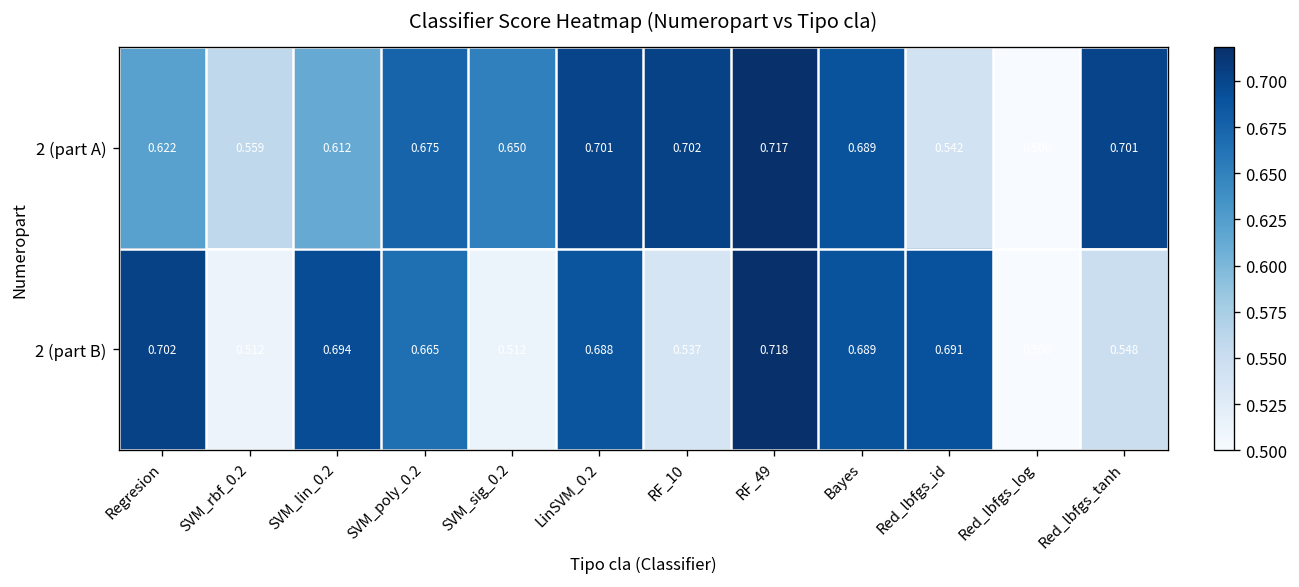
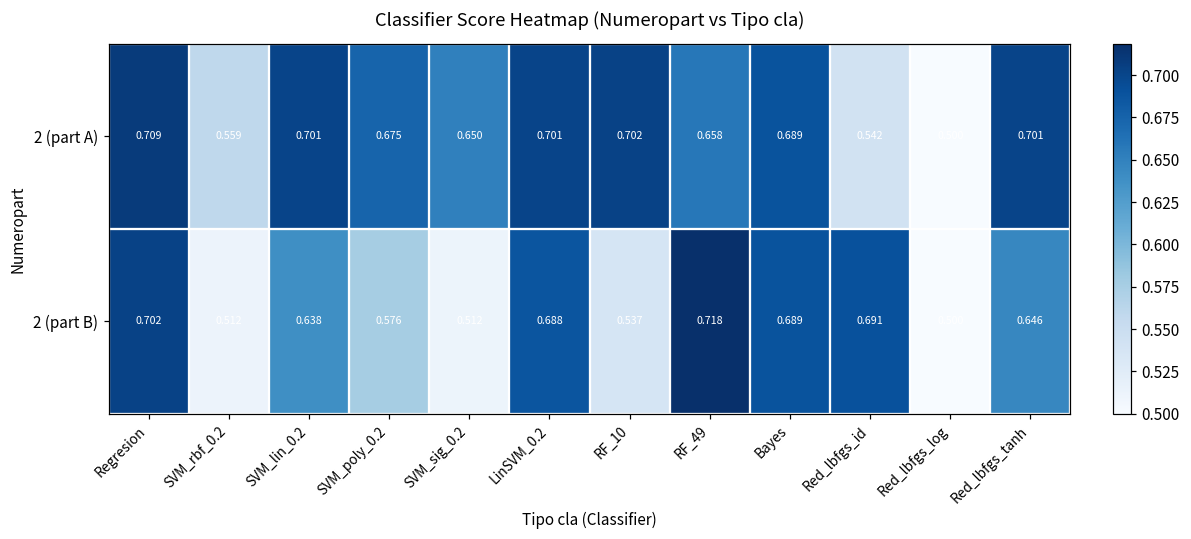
  {
    "2 (part A)": {
-     "Regresion": 0.622,
+     "Regresion": 0.709,
      "SVM_rbf_0.2": 0.559,
-     "SVM_lin_0.2": 0.612,
+     "SVM_lin_0.2": 0.701,
      "SVM_poly_0.2": 0.675,
      "SVM_sig_0.2": 0.650,
      "LinSVM_0.2": 0.701,
      "RF_10": 0.702,
-     "RF_49": 0.717,
+     "RF_49": 0.658,
      "Bayes": 0.689,
      "Red_lbfgs_tanh": 0.701
    },
    "2 (part B)": {
      "Regresion": 0.702,
-     "SVM_lin_0.2": 0.694,
-     "SVM_poly_0.2": 0.665,
+     "SVM_lin_0.2": 0.638,
+     "SVM_poly_0.2": 0.576,
      "LinSVM_0.2": 0.688,
      "RF_49": 0.718,
      "Bayes": 0.689,
      "Red_lbfgs_id": 0.691,
-     "Red_lbfgs_tanh": 0.548
+     "Red_lbfgs_tanh": 0.646
    }
  }
